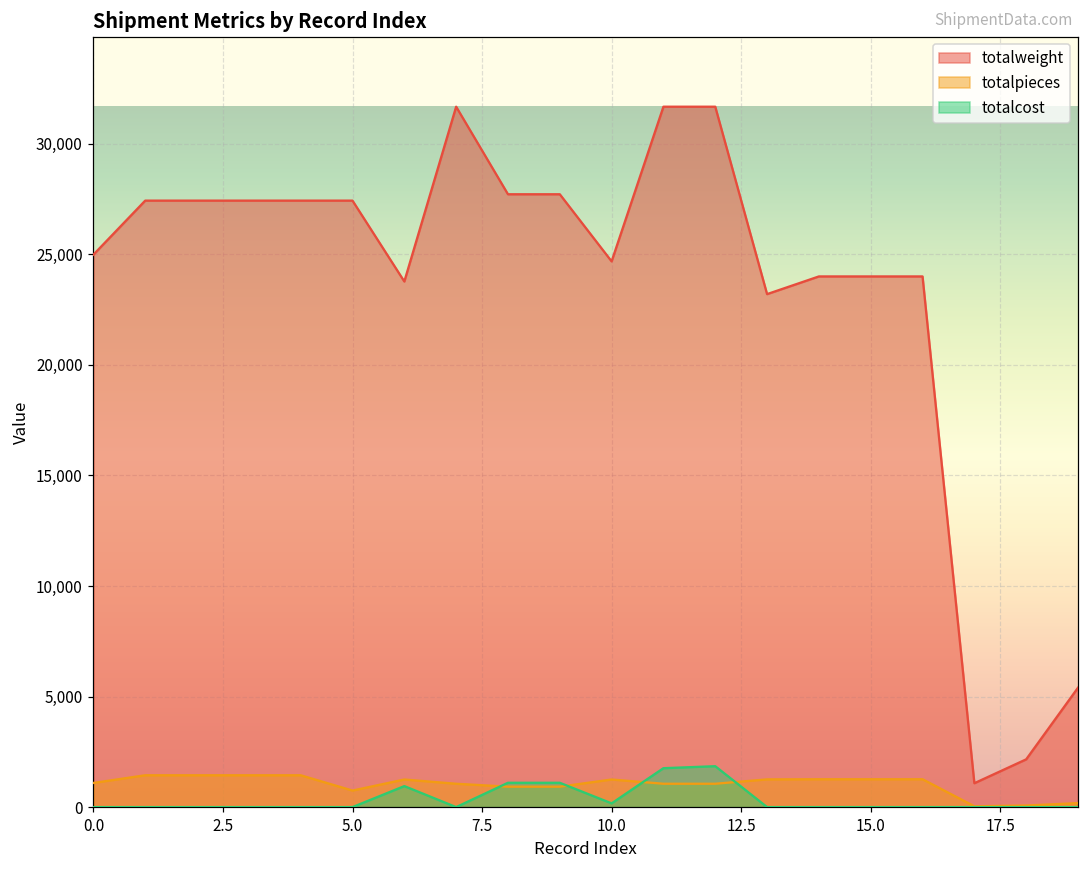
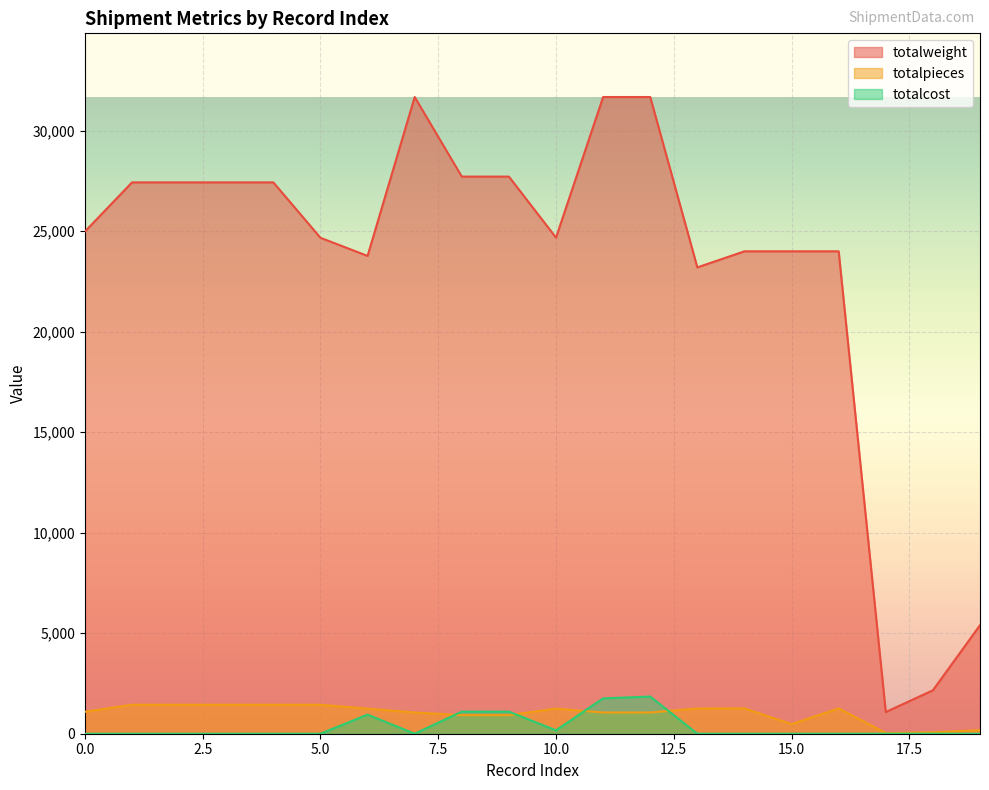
  {
    "totalweight": {
      "0.0": "25,000",
-     "5.0": "27,400",
+     "5.0": "24,700",
      "10.0": "24,700",
      "15.0": "24,000"
    },
    "totalpieces": {
      "0.0": "1,100",
-     "5.0": "700",
+     "5.0": "1,400",
      "10.0": "1,200",
-     "15.0": "1,300"
+     "15.0": "500"
    },
    "totalcost": {
      "0.0": "0",
      "5.0": "0",
      "10.0": "200",
      "15.0": "0"
    }
  }
